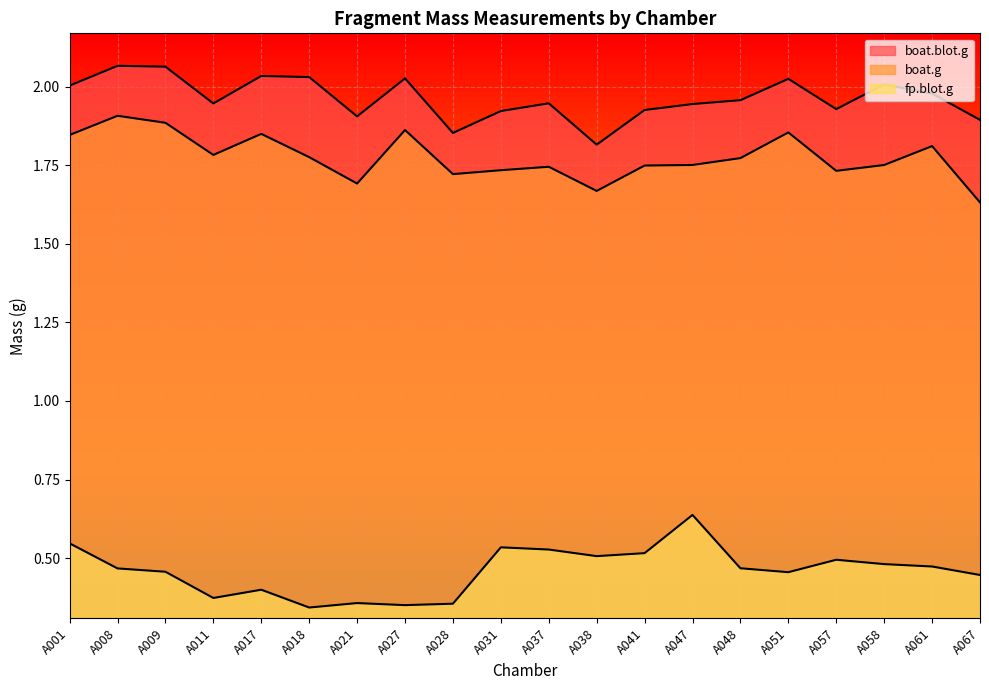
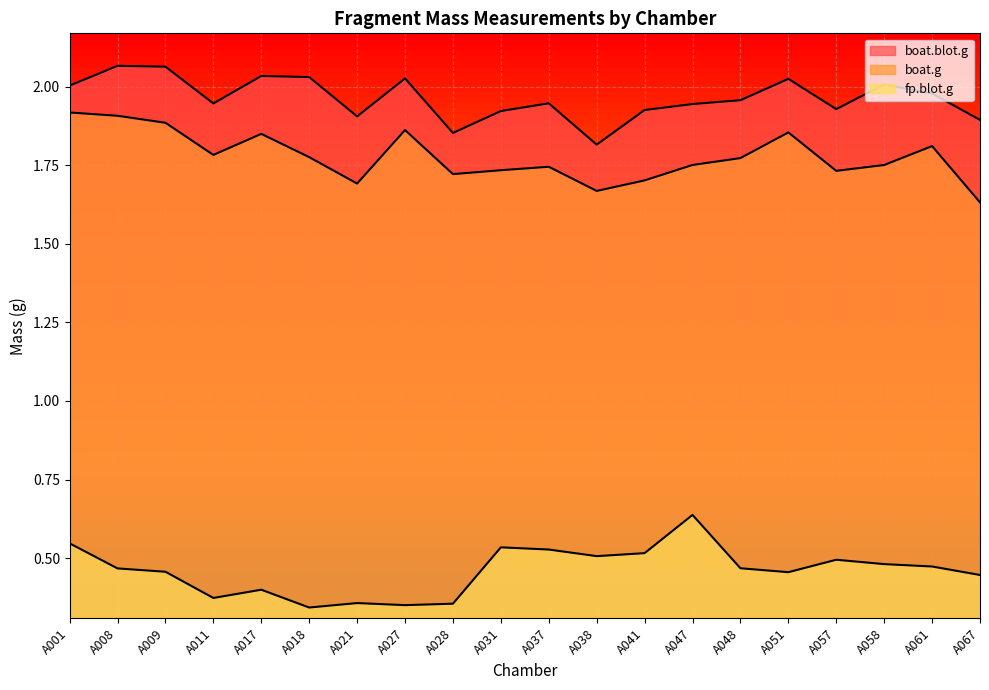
  {
    "boat.blot.g": {
      "A001": 2.00,
      "A008": 2.07,
      "A009": 2.06,
      "A011": 1.95,
      "A017": 2.03,
      "A018": 2.03,
      "A021": 1.91,
      "A027": 2.03,
      "A028": 1.85,
      "A031": 1.92,
      "A037": 1.95,
      "A038": 1.82,
      "A041": 1.93,
      "A047": 1.95,
      "A048": 1.96,
      "A051": 2.03,
      "A057": 1.93,
      "A067": 1.89
    },
    "boat.g": {
-     "A001": 1.85,
+     "A001": 1.92,
      "A008": 1.91,
      "A009": 1.89,
      "A011": 1.78,
      "A017": 1.85,
      "A018": 1.78,
      "A021": 1.69,
      "A027": 1.86,
      "A028": 1.72,
      "A031": 1.73,
      "A037": 1.75,
      "A038": 1.67,
-     "A041": 1.75,
+     "A041": 1.70,
      "A047": 1.75,
      "A048": 1.77,
      "A051": 1.85,
      "A057": 1.73,
      "A058": 1.75,
      "A061": 1.81,
      "A067": 1.63
    },
    "fp.blot.g": {
      "A001": 0.55,
      "A008": 0.47,
      "A009": 0.46,
      "A011": 0.37,
      "A017": 0.40,
      "A018": 0.34,
      "A021": 0.36,
      "A027": 0.35,
      "A028": 0.35,
      "A031": 0.53,
      "A037": 0.53,
      "A038": 0.51,
      "A041": 0.52,
      "A047": 0.64,
      "A048": 0.47,
      "A051": 0.46,
      "A057": 0.49,
      "A058": 0.48,
      "A061": 0.47,
      "A067": 0.45
    }
  }
